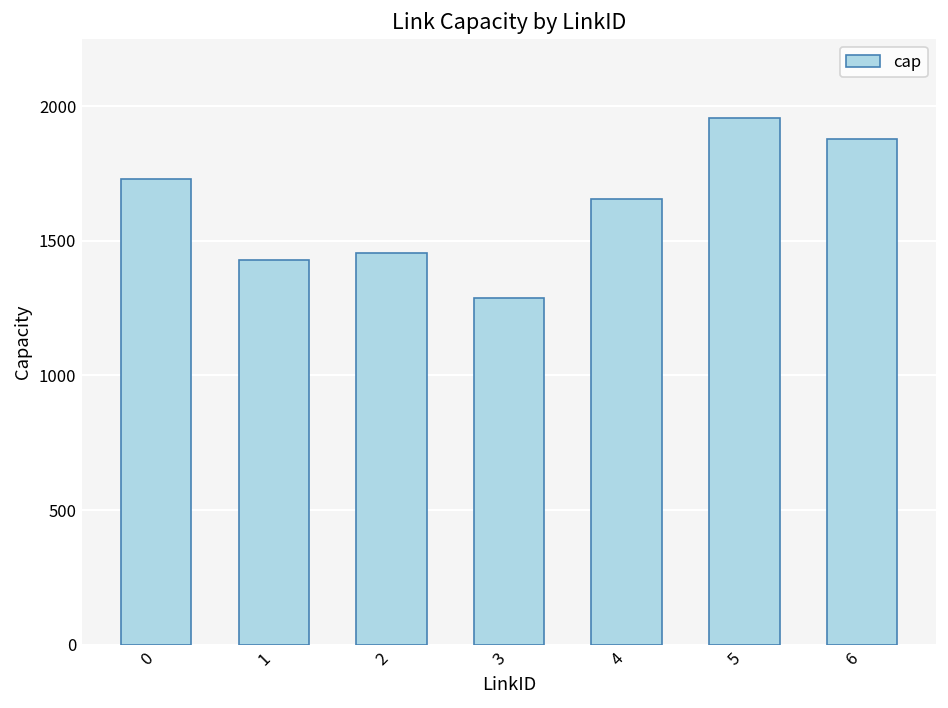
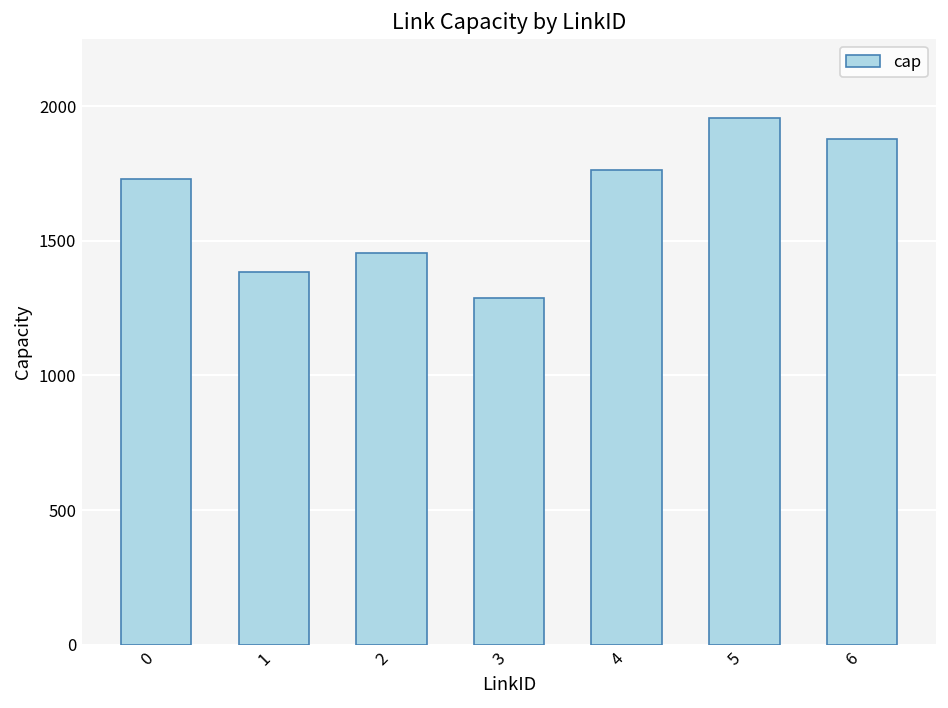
  {
    "0": 1730,
-   "1": 1430,
+   "1": 1390,
    "2": 1460,
    "3": 1290,
-   "4": 1650,
+   "4": 1760,
    "5": 1960,
    "6": 1880
  }
